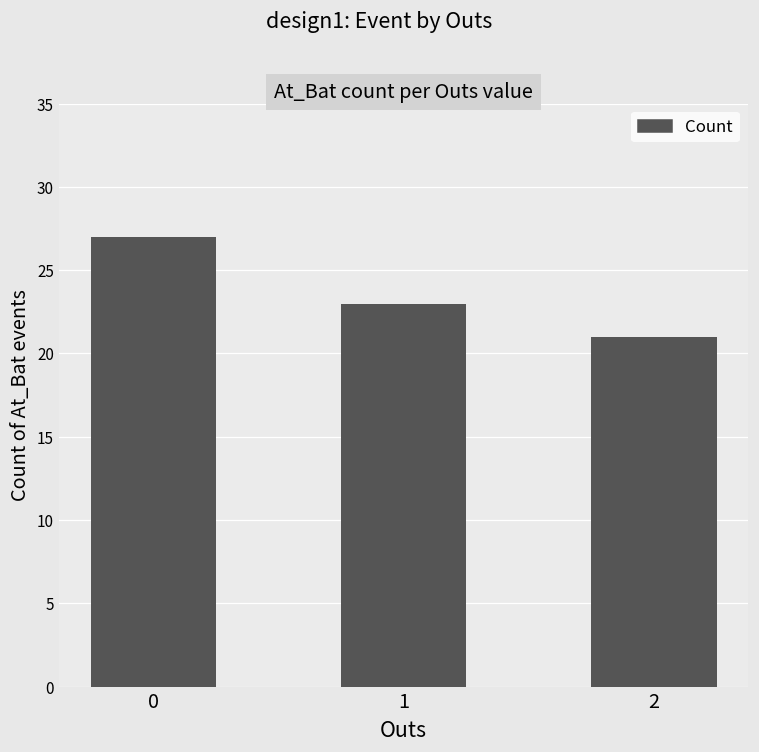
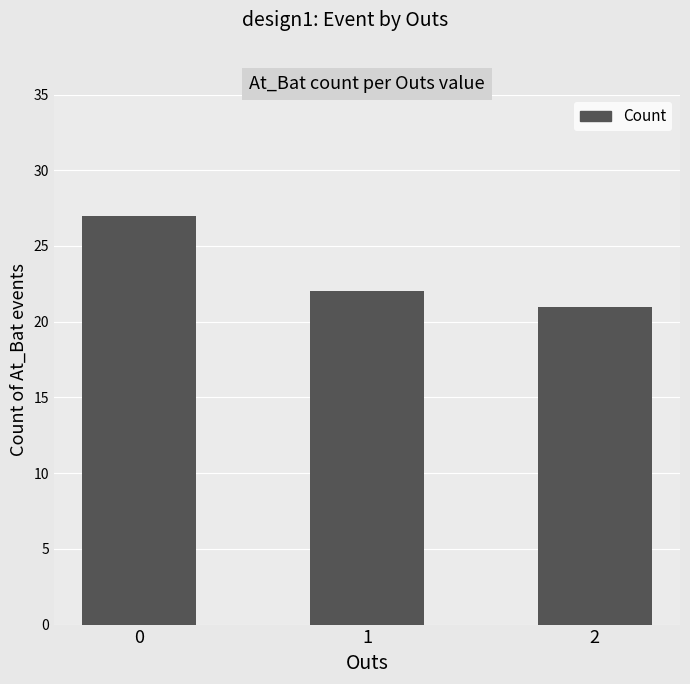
  {
    "0": 27,
-   "1": 23,
+   "1": 22,
    "2": 21
  }
